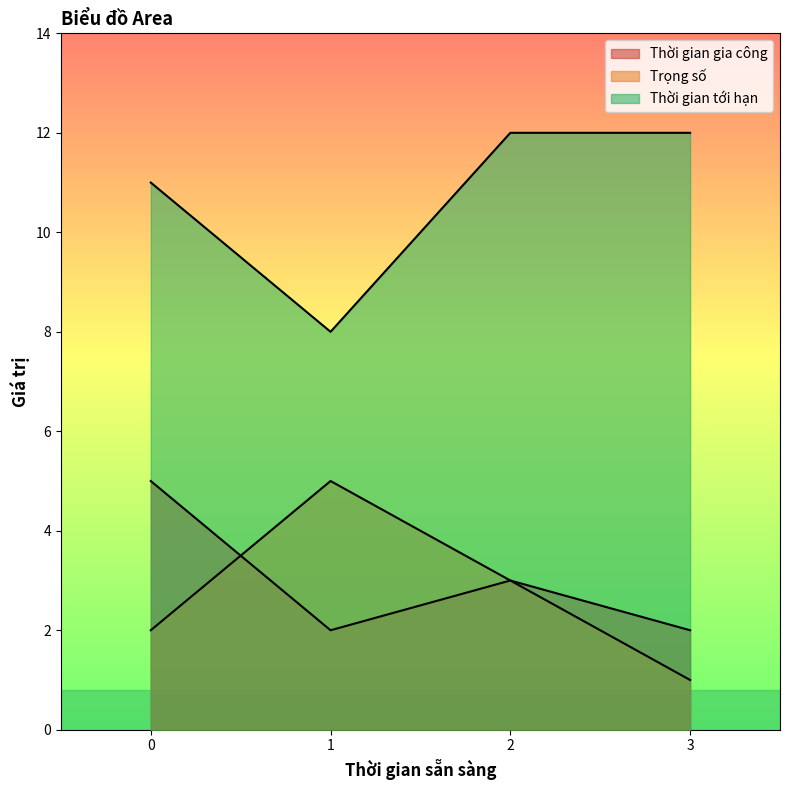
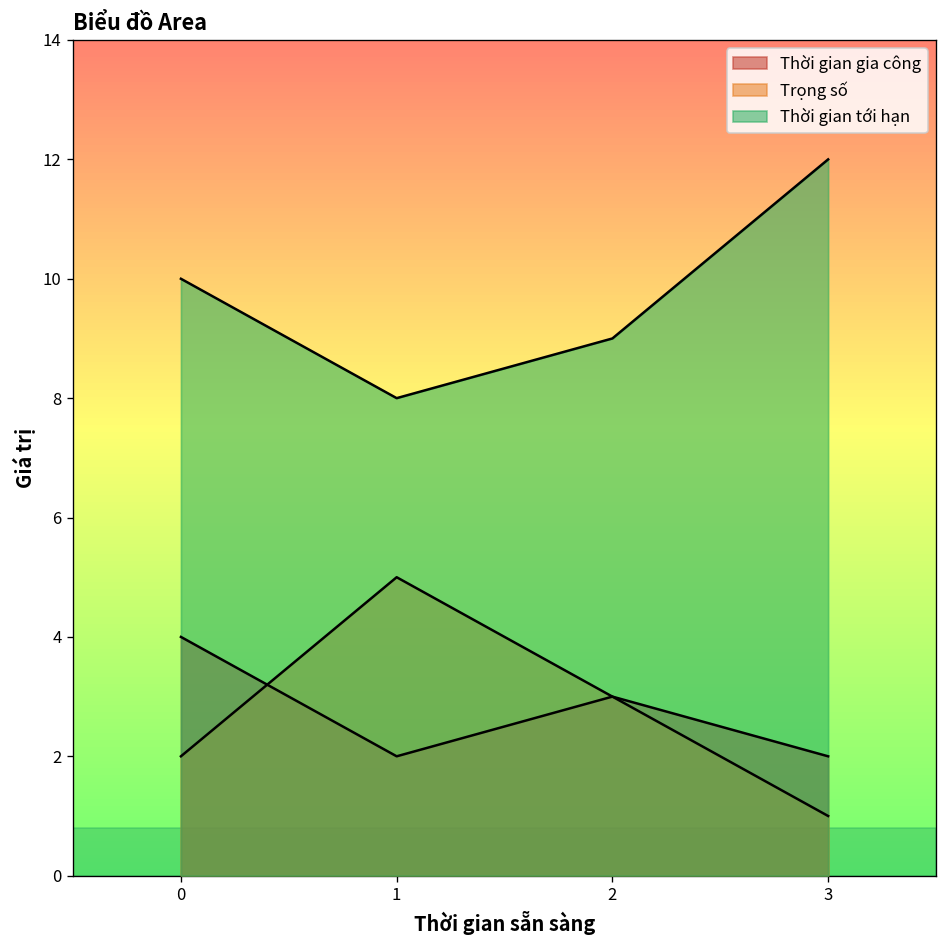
  {
    "Thời gian gia công": {
-     "0": 5,
+     "0": 4,
      "1": 2,
      "3": 2
    },
    "Trọng số": {
      "0": 2,
      "1": 5,
      "3": 1
    },
    "Thời gian tới hạn": {
-     "0": 11,
+     "0": 10,
      "1": 8,
-     "2": 12,
+     "2": 9,
      "3": 12
    }
  }
